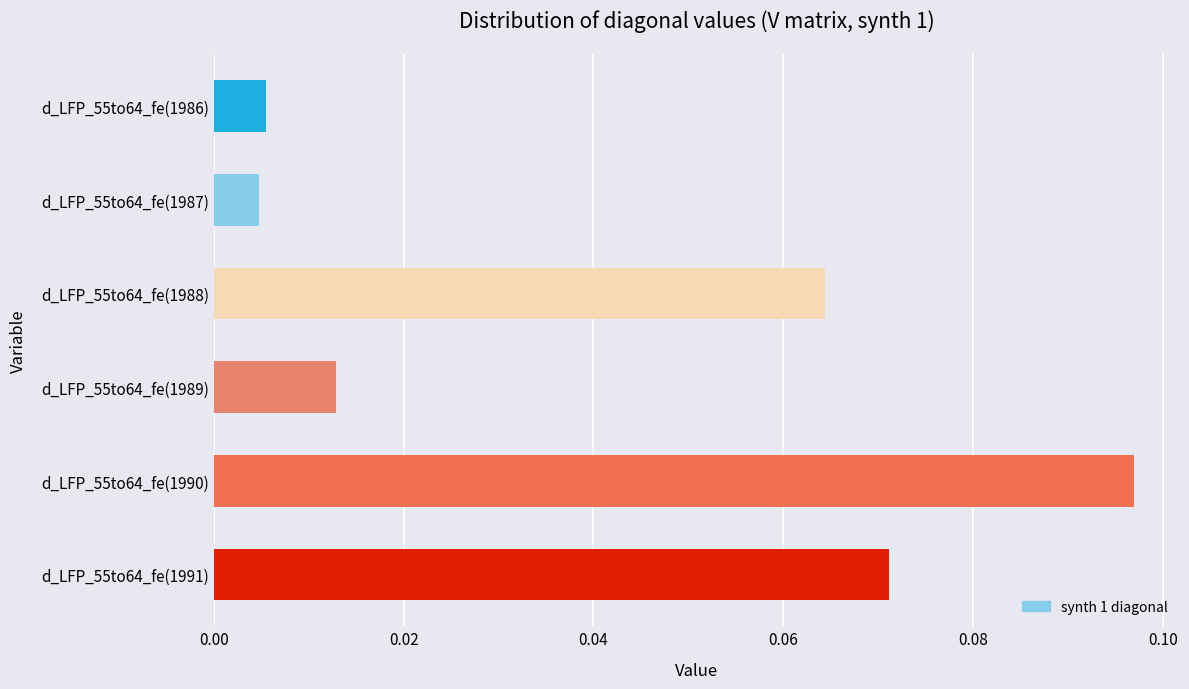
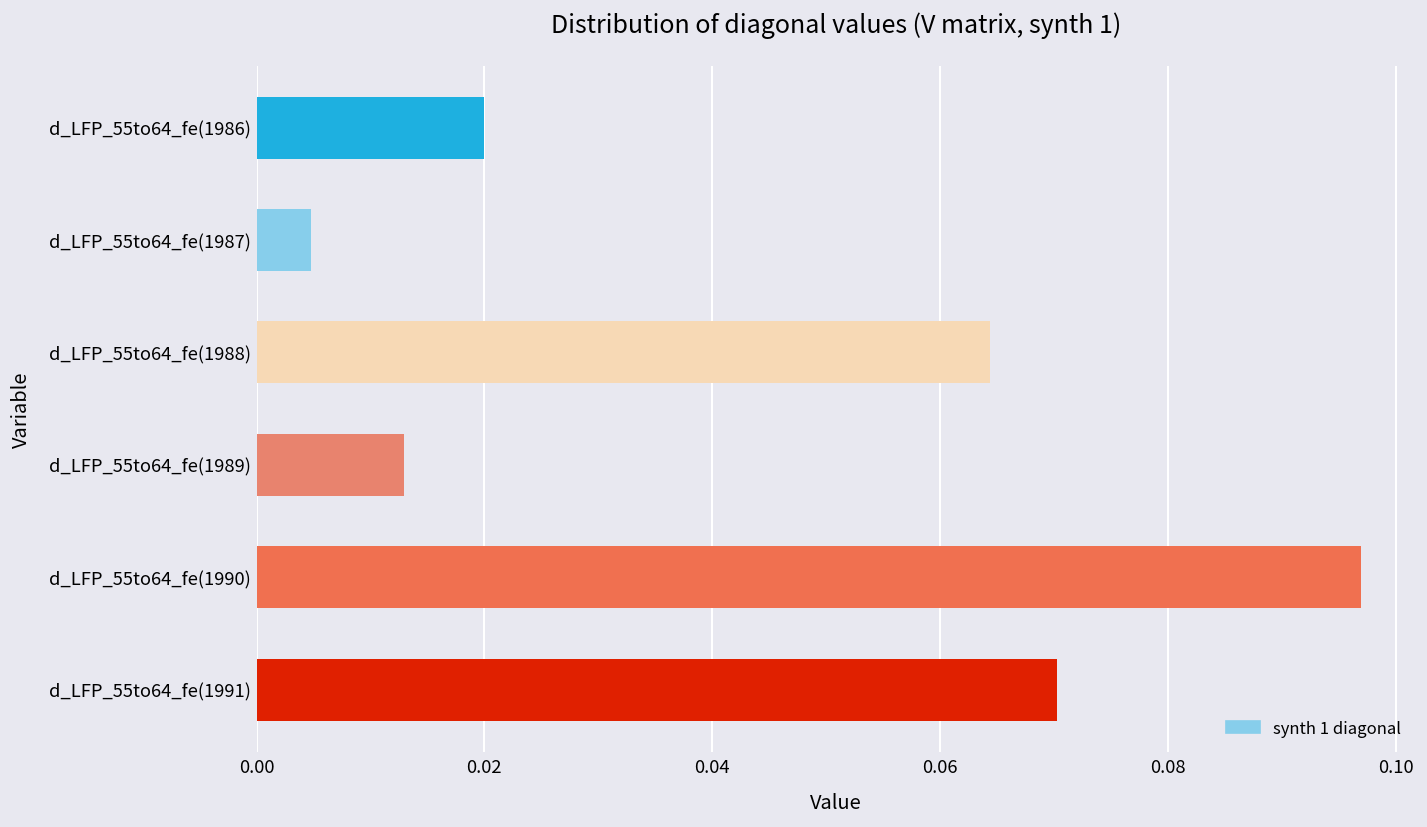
  {
-   "d_LFP_55to64_fe(1986)": 0.005,
+   "d_LFP_55to64_fe(1986)": 0.020,
    "d_LFP_55to64_fe(1987)": 0.005,
    "d_LFP_55to64_fe(1988)": 0.064,
    "d_LFP_55to64_fe(1989)": 0.013,
    "d_LFP_55to64_fe(1990)": 0.097,
-   "d_LFP_55to64_fe(1991)": 0.071
+   "d_LFP_55to64_fe(1991)": 0.070
  }
